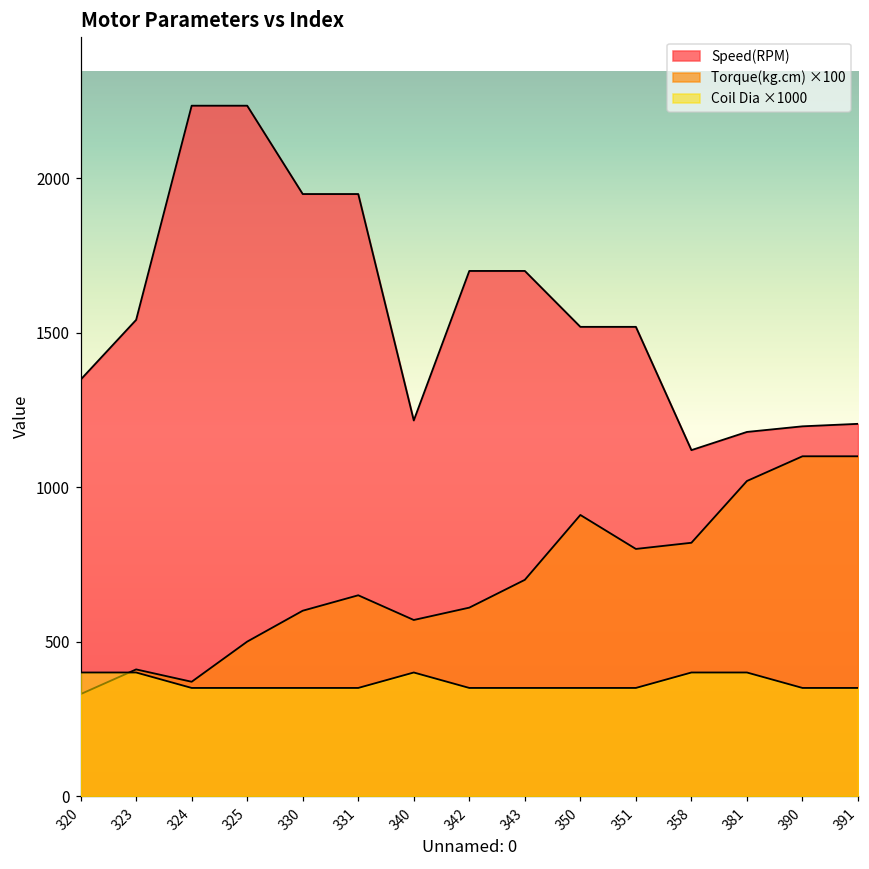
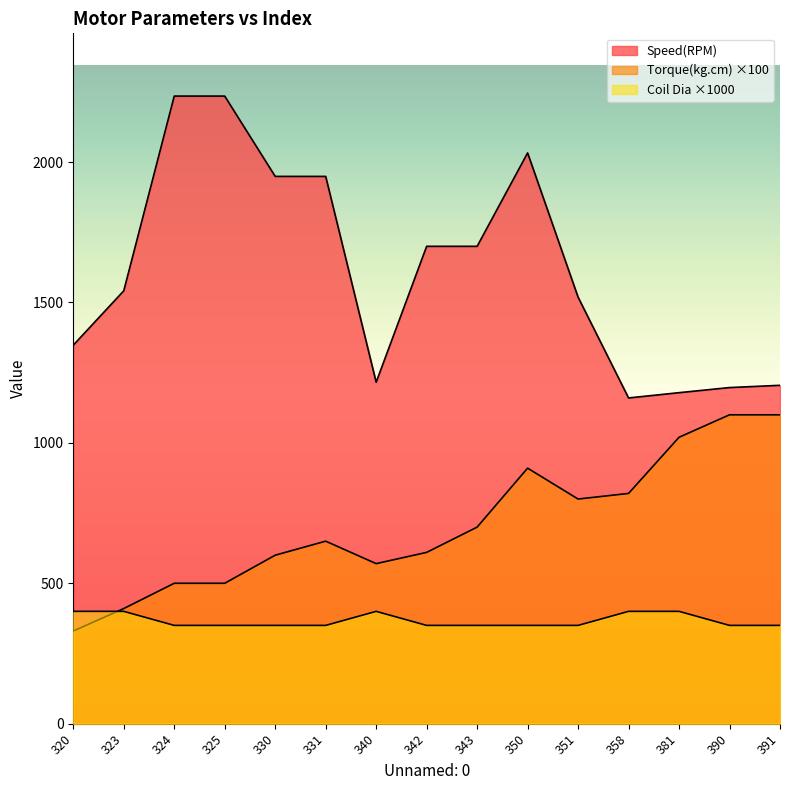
  {
    "Speed(RPM)": {
      "320": 1350,
      "323": 1540,
      "324": 2240,
      "325": 2240,
      "330": 1950,
      "331": 1950,
      "340": 1220,
      "342": 1700,
      "343": 1700,
-     "350": 1520,
+     "350": 2030,
      "351": 1520,
-     "358": 1120,
+     "358": 1160,
      "381": 1180,
      "390": 1200,
      "391": 1210
    },
    "Torque(kg.cm) ×100": {
      "320": 330,
      "323": 410,
-     "324": 370,
+     "324": 500,
      "325": 500,
      "330": 600,
      "331": 650,
      "340": 570,
      "342": 610,
      "343": 700,
      "350": 910,
      "351": 800,
      "358": 820,
      "381": 1020,
      "390": 1100,
      "391": 1100
    },
    "Coil Dia ×1000": {
      "320": 400,
      "323": 400,
      "324": 350,
      "325": 350,
      "330": 350,
      "331": 350,
      "340": 400,
      "342": 350,
      "343": 350,
      "350": 350,
      "351": 350,
      "358": 400,
      "381": 400,
      "390": 350,
      "391": 350
    }
  }
